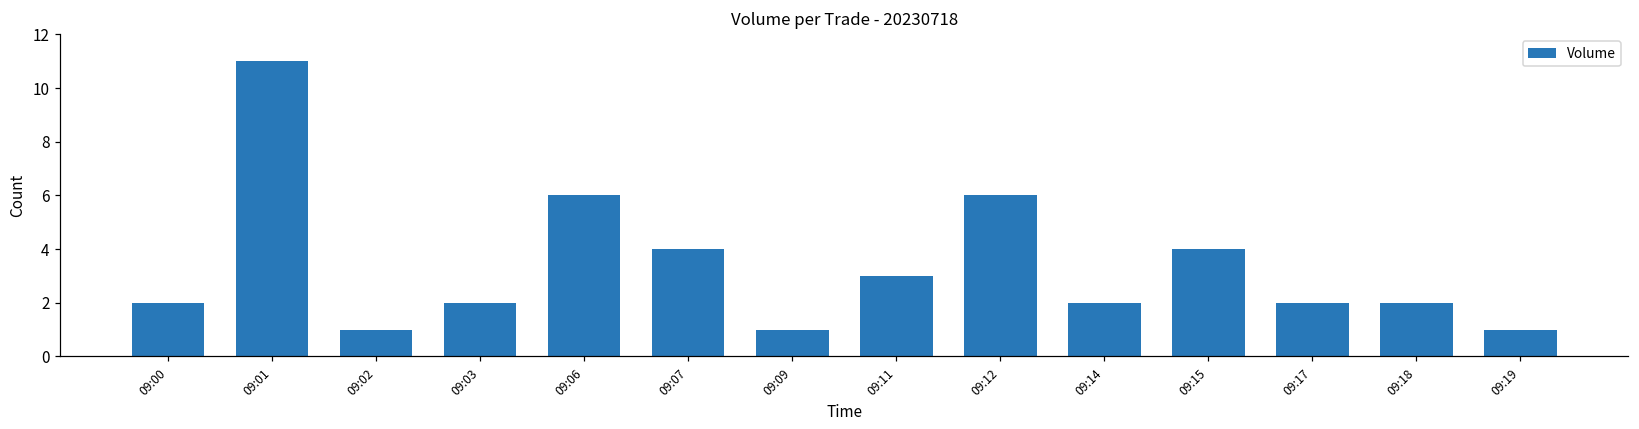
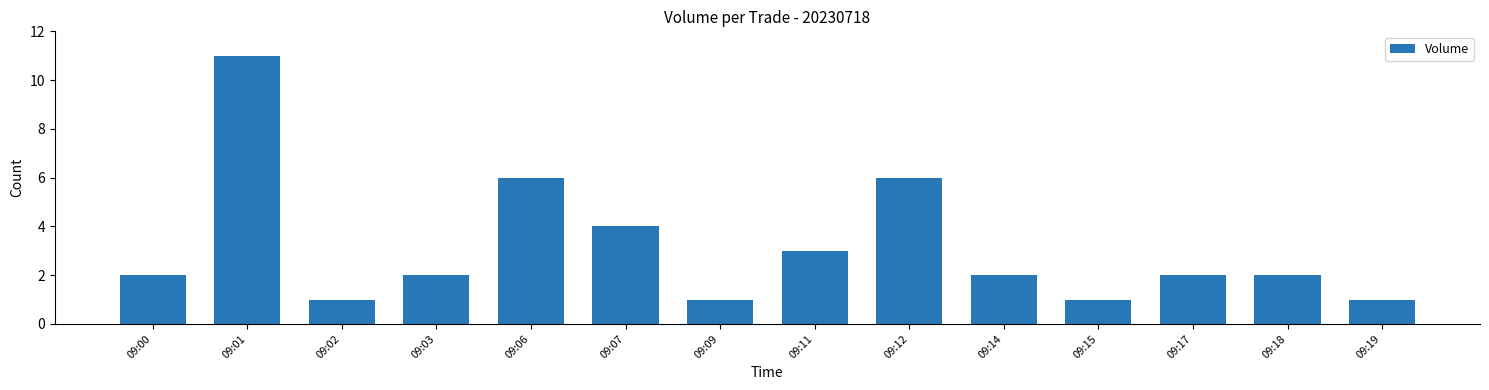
  {
    "09:00": 2,
    "09:01": 11,
    "09:02": 1,
    "09:03": 2,
    "09:06": 6,
    "09:07": 4,
    "09:09": 1,
    "09:11": 3,
    "09:12": 6,
    "09:14": 2,
-   "09:15": 4,
+   "09:15": 1,
    "09:17": 2,
    "09:18": 2,
    "09:19": 1
  }
